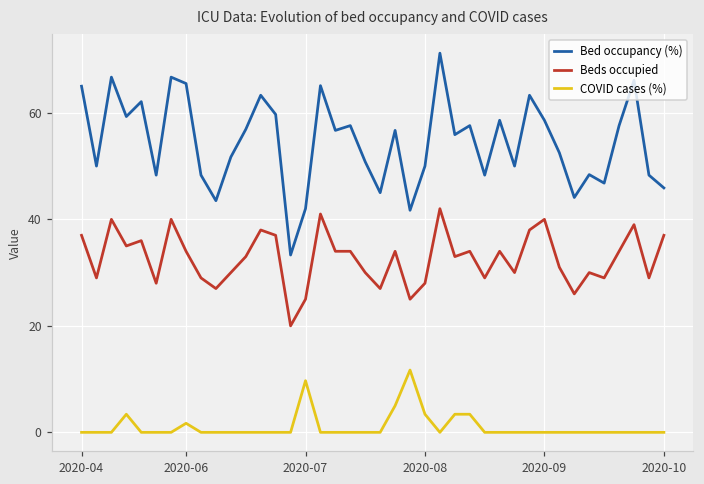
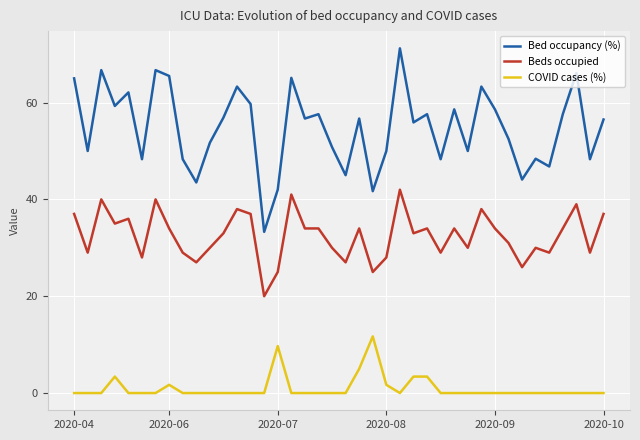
  {
    "Bed occupancy (%)": {
      "2020-04": 65,
      "2020-06": 66,
      "2020-07": 42,
      "2020-08": 50,
      "2020-09": 59,
-     "2020-10": 46
+     "2020-10": 57
    },
    "Beds occupied": {
      "2020-04": 37,
      "2020-06": 34,
      "2020-07": 25,
      "2020-08": 28,
-     "2020-09": 40,
+     "2020-09": 34,
      "2020-10": 37
    },
    "COVID cases (%)": {
      "2020-04": 0,
      "2020-06": 2,
      "2020-07": 10,
-     "2020-08": 3,
+     "2020-08": 2,
      "2020-09": 0,
      "2020-10": 0
    }
  }
